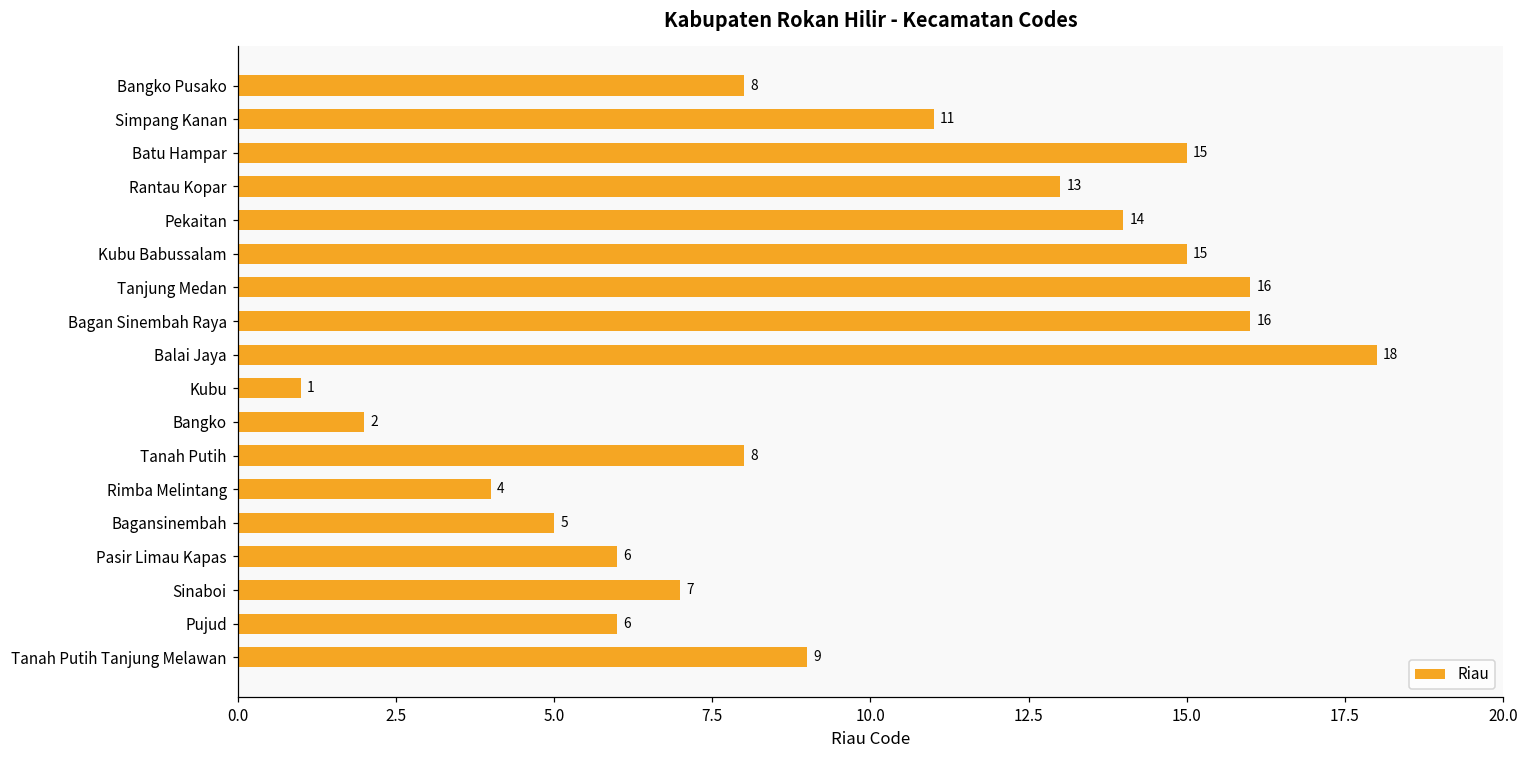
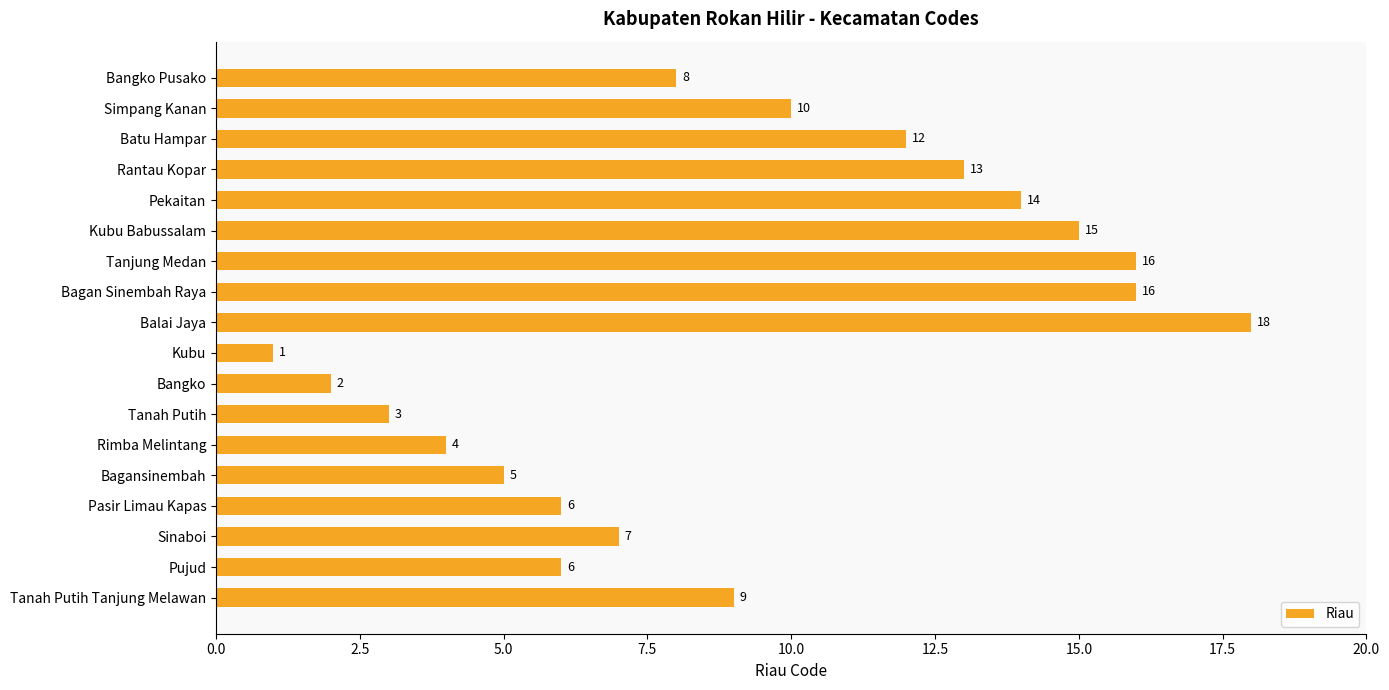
  {
    "Bangko Pusako": 8,
-   "Simpang Kanan": 11,
-   "Batu Hampar": 15,
+   "Simpang Kanan": 10,
+   "Batu Hampar": 12,
    "Rantau Kopar": 13,
    "Pekaitan": 14,
    "Kubu Babussalam": 15,
    "Tanjung Medan": 16,
    "Bagan Sinembah Raya": 16,
    "Balai Jaya": 18,
    "Kubu": 1,
    "Bangko": 2,
-   "Tanah Putih": 8,
+   "Tanah Putih": 3,
    "Rimba Melintang": 4,
    "Bagansinembah": 5,
    "Pasir Limau Kapas": 6,
    "Sinaboi": 7,
    "Pujud": 6,
    "Tanah Putih Tanjung Melawan": 9
  }
